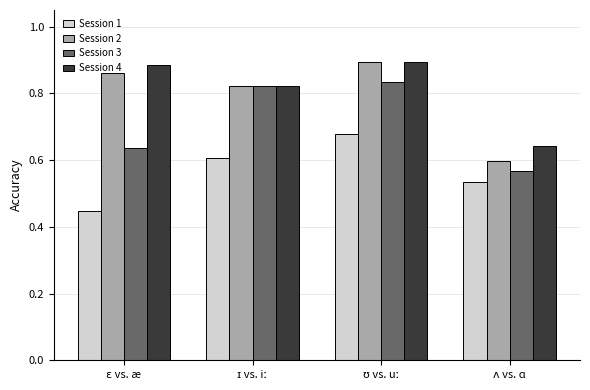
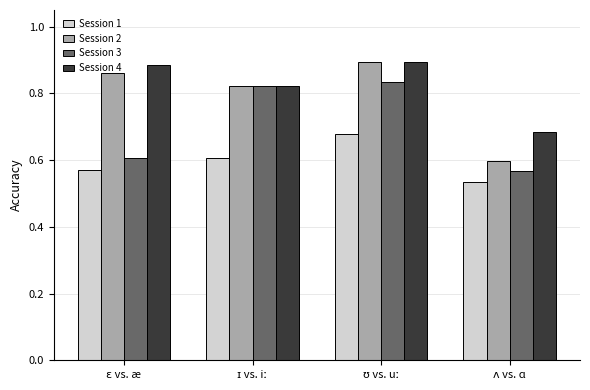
  {
    "Session 1": {
-     "ɛ vs. æ": 0.45,
+     "ɛ vs. æ": 0.57,
      "ɪ vs. iː": 0.61,
      "ʊ vs. uː": 0.68,
      "ʌ vs. ɑ": 0.54
    },
    "Session 2": {
      "ɛ vs. æ": 0.86,
      "ɪ vs. iː": 0.82,
      "ʊ vs. uː": 0.89,
      "ʌ vs. ɑ": 0.60
    },
    "Session 3": {
-     "ɛ vs. æ": 0.64,
+     "ɛ vs. æ": 0.61,
      "ɪ vs. iː": 0.82,
      "ʊ vs. uː": 0.83,
      "ʌ vs. ɑ": 0.57
    },
    "Session 4": {
      "ɛ vs. æ": 0.88,
      "ɪ vs. iː": 0.82,
      "ʊ vs. uː": 0.89,
-     "ʌ vs. ɑ": 0.64
+     "ʌ vs. ɑ": 0.68
    }
  }
